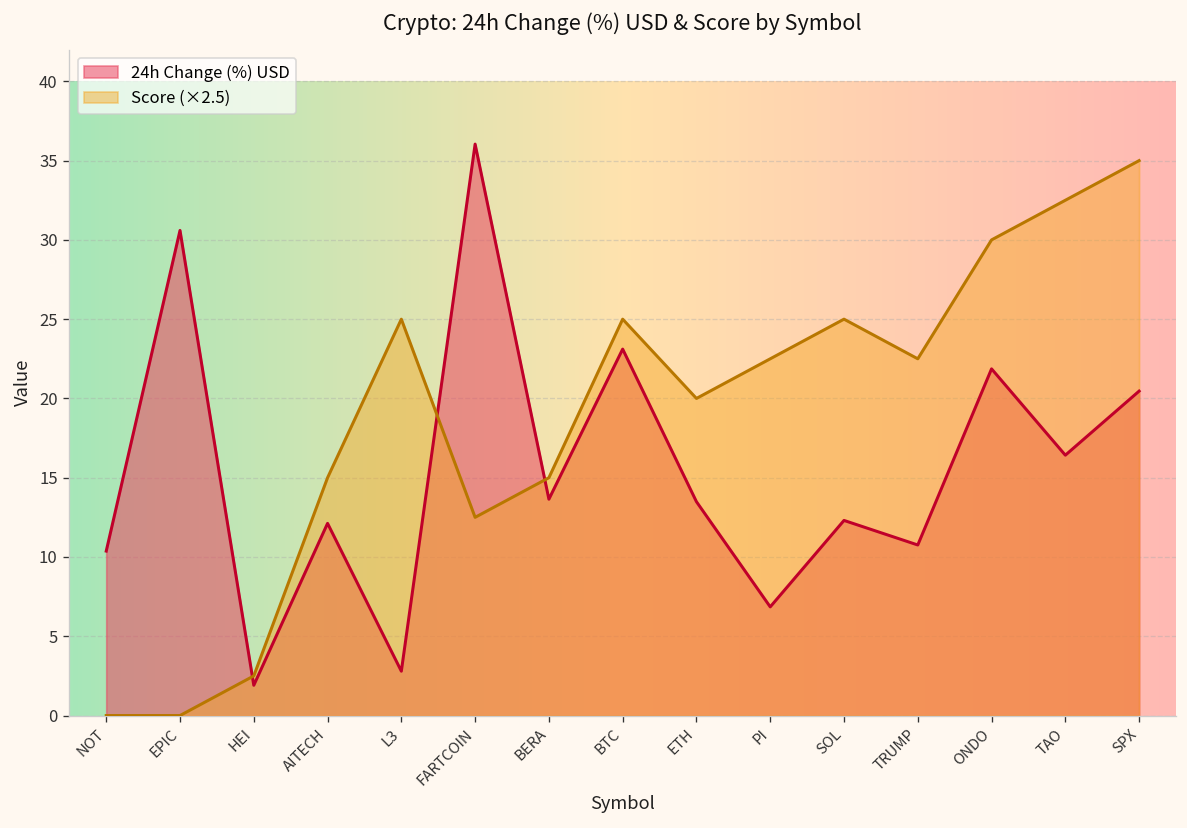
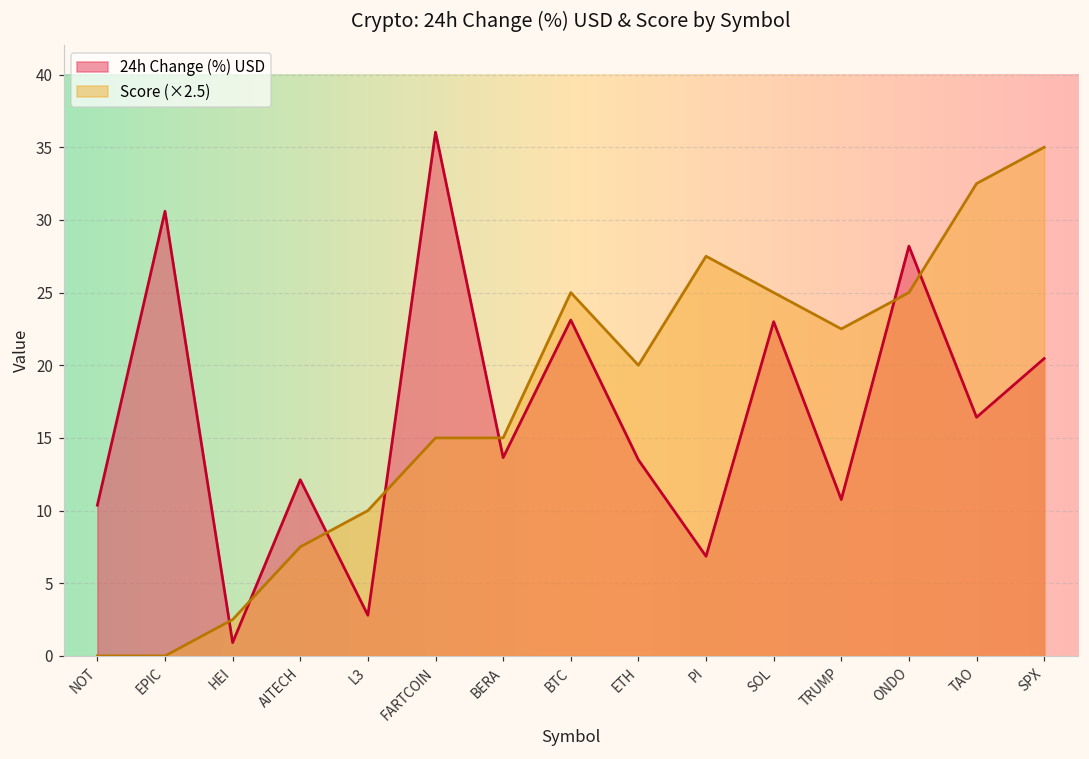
  {
    "24h Change (%) USD": {
      "NOT": 10.4,
      "EPIC": 30.6,
-     "HEI": 1.9,
+     "HEI": 0.9,
      "AITECH": 12.1,
      "L3": 2.8,
      "FARTCOIN": 36.0,
      "BERA": 13.6,
      "BTC": 23.1,
      "ETH": 13.5,
      "PI": 6.9,
-     "SOL": 12.3,
+     "SOL": 23.0,
      "TRUMP": 10.8,
-     "ONDO": 21.9,
+     "ONDO": 28.2,
      "TAO": 16.4,
      "SPX": 20.5
    },
    "Score (×2.5)": {
      "NOT": 0.0,
      "EPIC": 0.0,
      "HEI": 2.5,
-     "AITECH": 15.0,
-     "L3": 25.0,
-     "FARTCOIN": 12.5,
+     "AITECH": 7.5,
+     "L3": 10.0,
+     "FARTCOIN": 15.0,
      "BERA": 15.0,
      "BTC": 25.0,
      "ETH": 20.0,
-     "PI": 22.5,
+     "PI": 27.5,
      "SOL": 25.0,
      "TRUMP": 22.5,
-     "ONDO": 30.0,
+     "ONDO": 25.0,
      "TAO": 32.5,
      "SPX": 35.0
    }
  }
